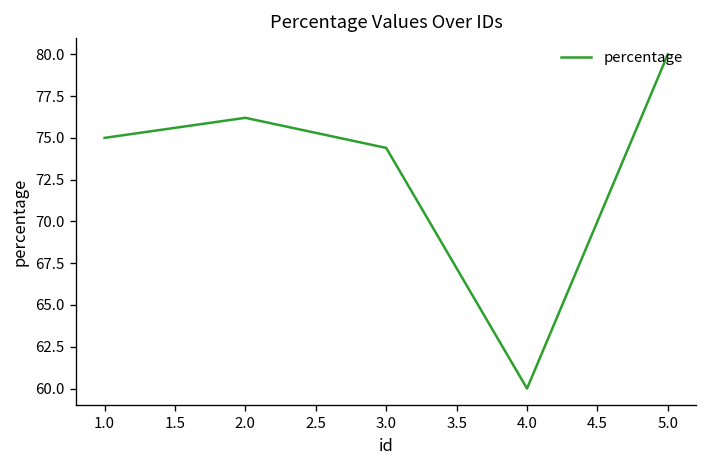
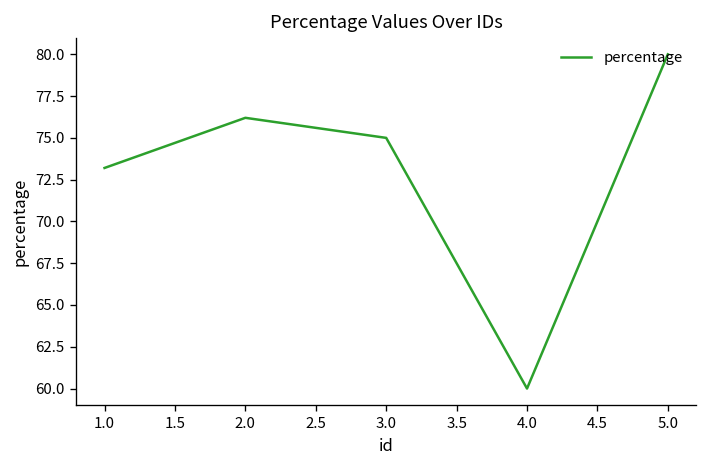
  {
-   "1.0": 75.0,
+   "1.0": 73.2,
    "2.0": 76.2,
-   "3.0": 74.4,
+   "3.0": 75.0,
    "4.0": 60.0,
    "5.0": 80.0
  }
